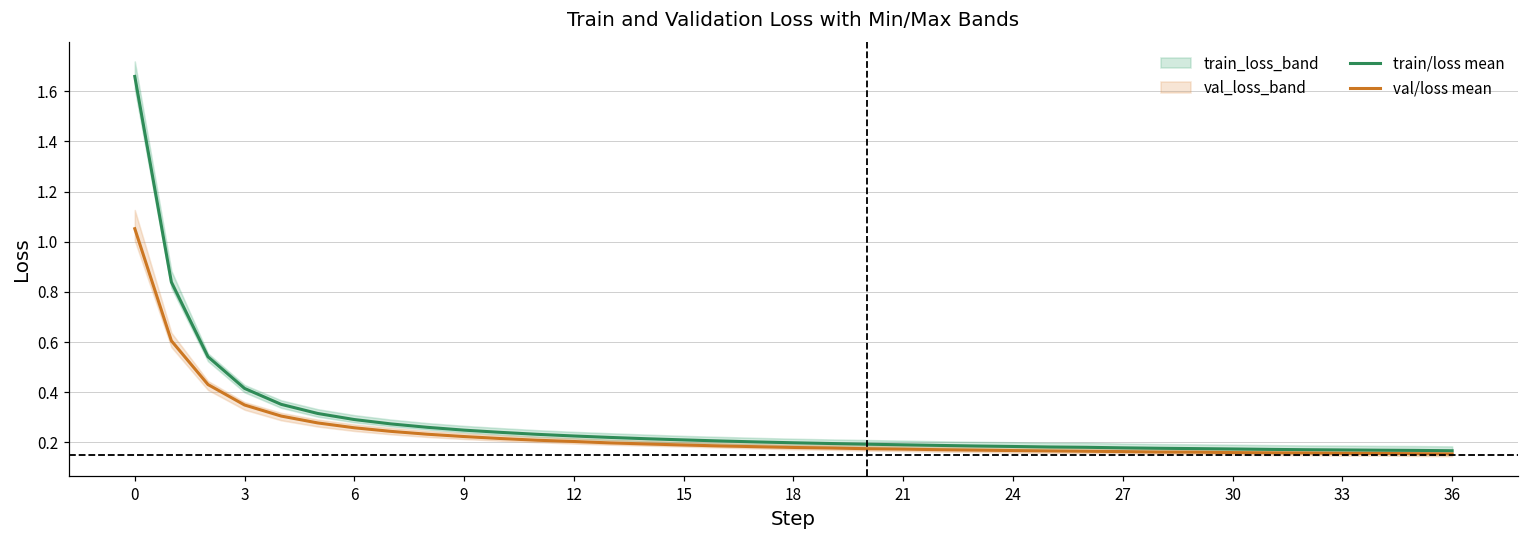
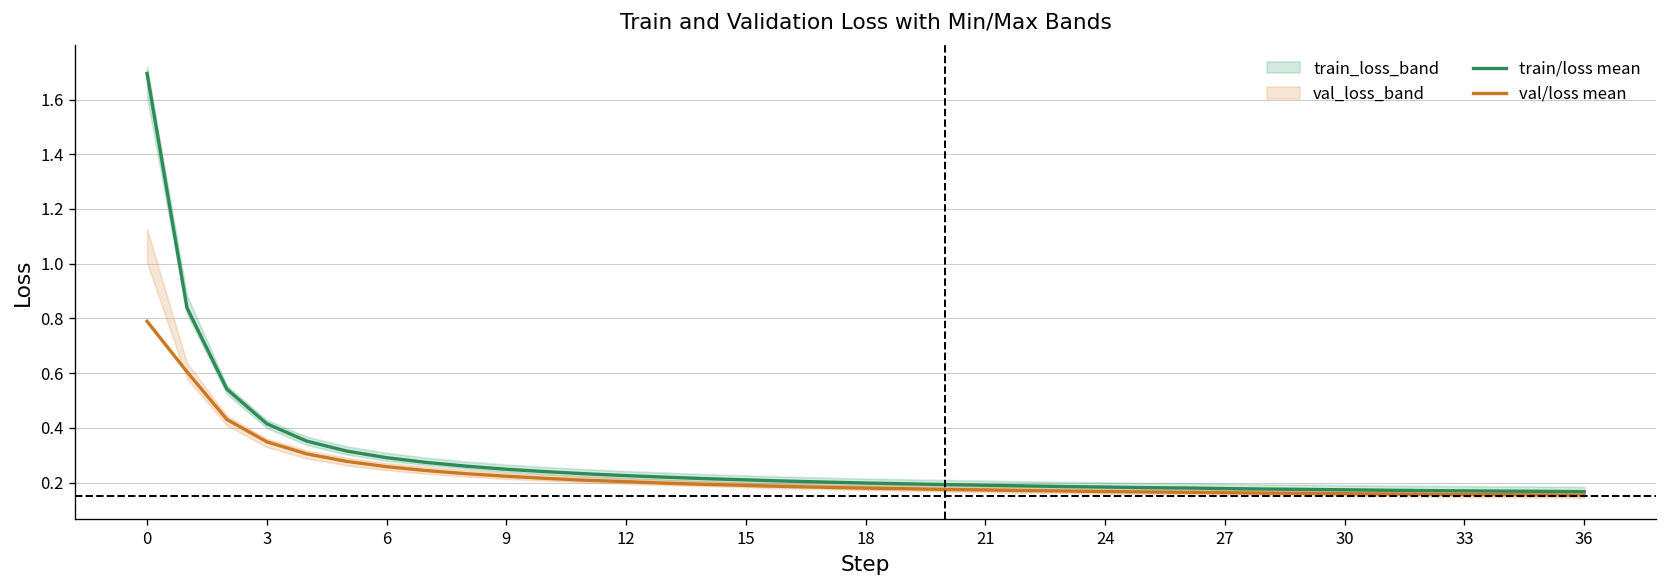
  {
    "train/loss mean": {
-     "0": 1.66,
+     "0": 1.70,
      "3": 0.41,
      "6": 0.29,
      "9": 0.25
    },
    "val/loss mean": {
-     "0": 1.05,
+     "0": 0.79,
      "3": 0.35,
      "6": 0.26,
      "9": 0.22,
      "12": 0.20,
      "15": 0.19,
      "18": 0.18,
      "21": 0.17,
      "24": 0.17,
      "27": 0.16,
      "30": 0.16,
      "33": 0.16,
      "36": 0.15
    }
  }
